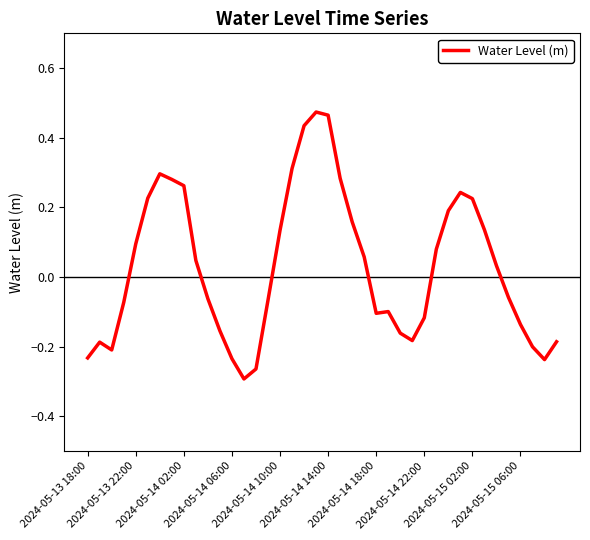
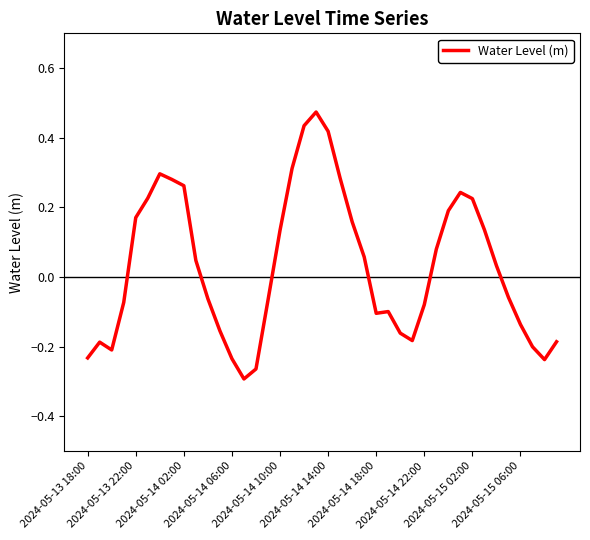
  {
    "Water Level (m)": {
-     "2024-05-13 22:00": 0.10,
-     "2024-05-14 14:00": 0.47,
-     "2024-05-14 22:00": -0.12
+     "2024-05-13 22:00": 0.17,
+     "2024-05-14 14:00": 0.42,
+     "2024-05-14 22:00": -0.08
    }
  }
